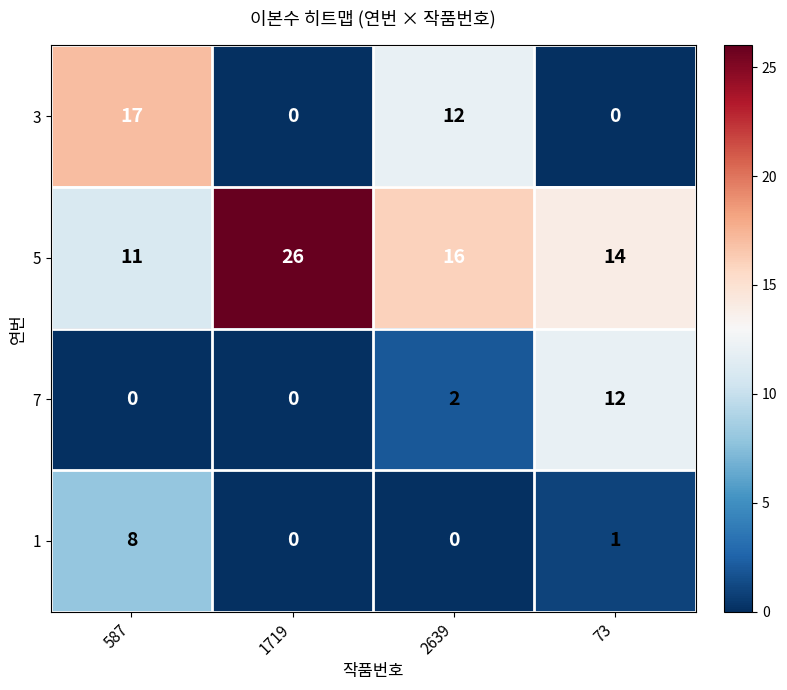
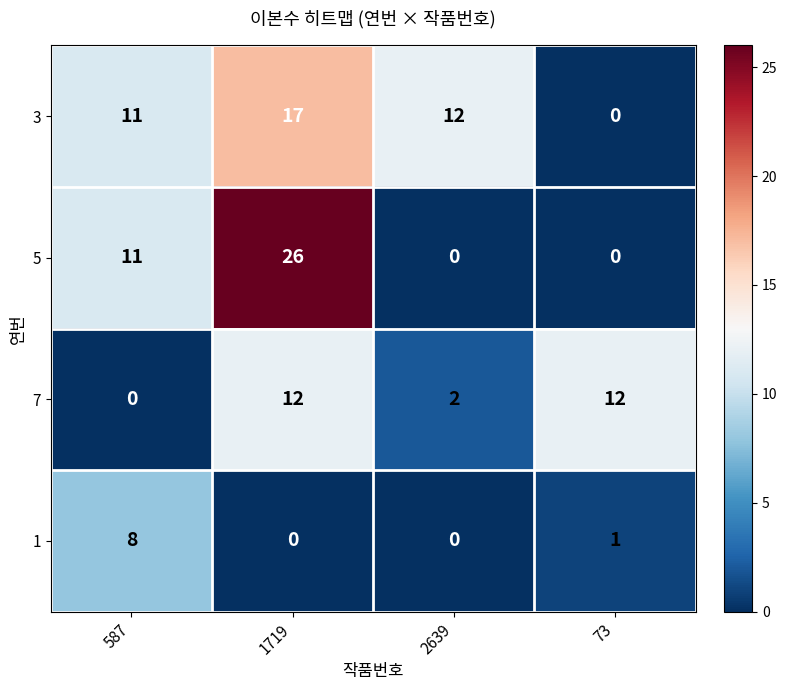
  {
    "3": {
-     "587": 17,
-     "1719": 0,
+     "587": 11,
+     "1719": 17,
      "2639": 12,
      "73": 0
    },
    "5": {
      "587": 11,
      "1719": 26,
-     "2639": 16,
-     "73": 14
+     "2639": 0,
+     "73": 0
    },
    "7": {
      "587": 0,
-     "1719": 0,
+     "1719": 12,
      "2639": 2,
      "73": 12
    },
    "1": {
      "587": 8,
      "1719": 0,
      "2639": 0,
      "73": 1
    }
  }
